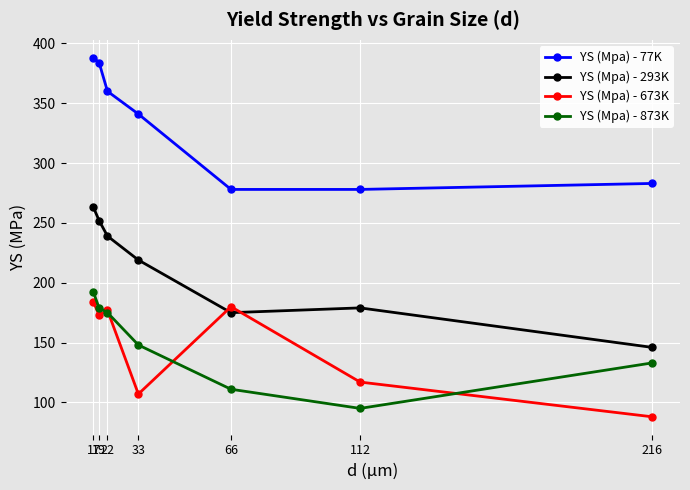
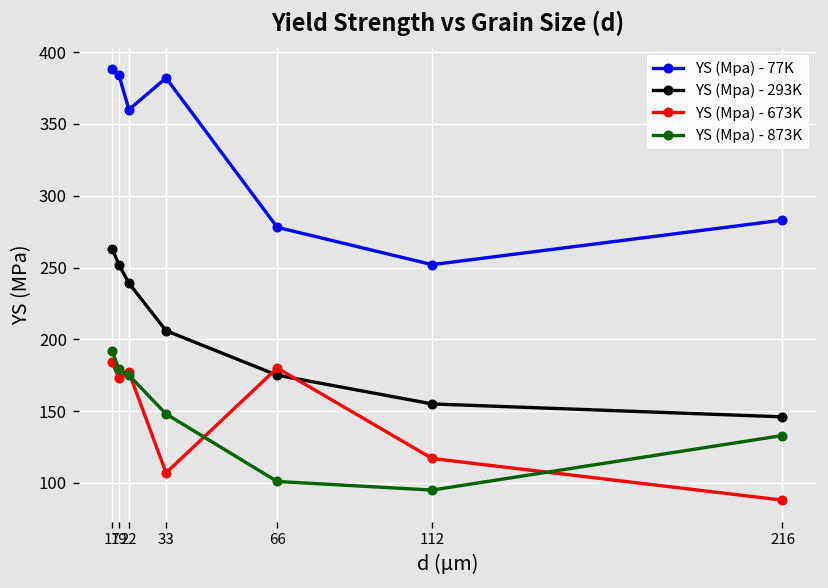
  {
    "YS (Mpa) - 77K": {
-     "33": 341,
+     "33": 382,
      "66": 278,
-     "112": 278,
+     "112": 252,
      "216": 283
    },
    "YS (Mpa) - 293K": {
-     "33": 219,
+     "33": 206,
      "66": 175,
-     "112": 179,
+     "112": 155,
      "216": 146
    },
    "YS (Mpa) - 673K": {
      "33": 107,
      "66": 180,
      "112": 117,
      "216": 88
    },
    "YS (Mpa) - 873K": {
      "33": 148,
-     "66": 111,
+     "66": 101,
      "112": 95,
      "216": 133
    }
  }
